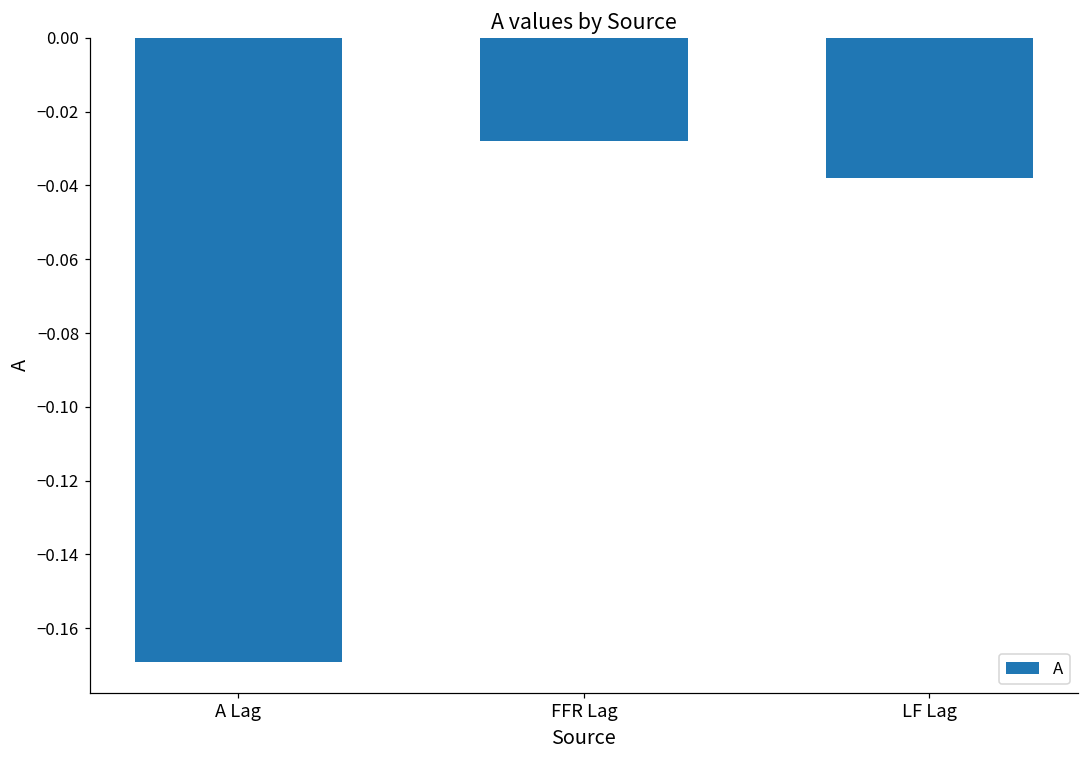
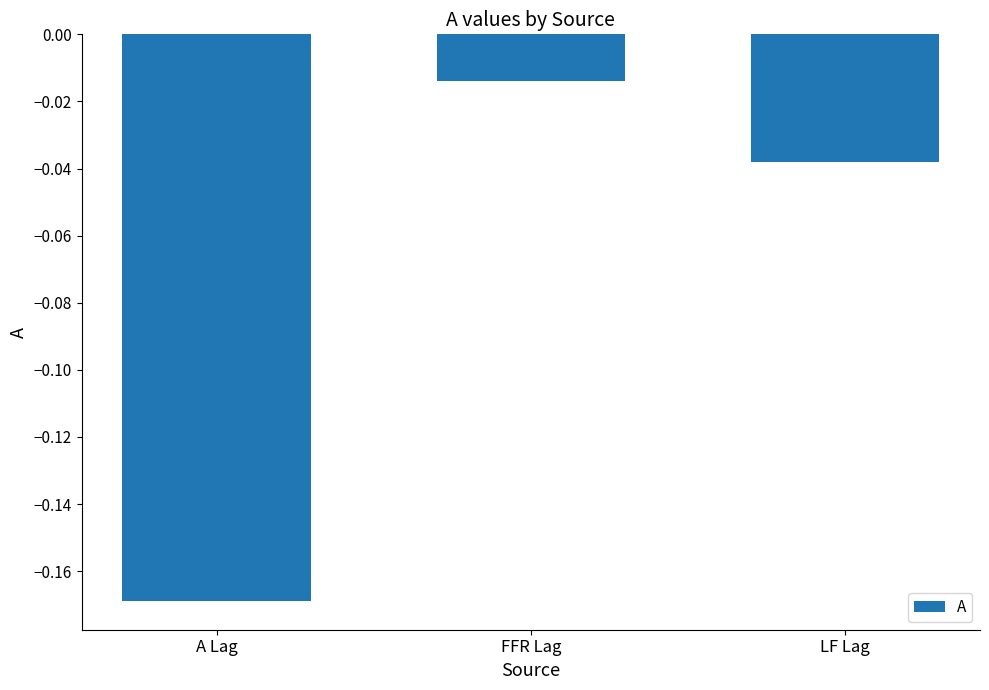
  {
    "A Lag": -0.169,
-   "FFR Lag": -0.028,
+   "FFR Lag": -0.014,
    "LF Lag": -0.038
  }
